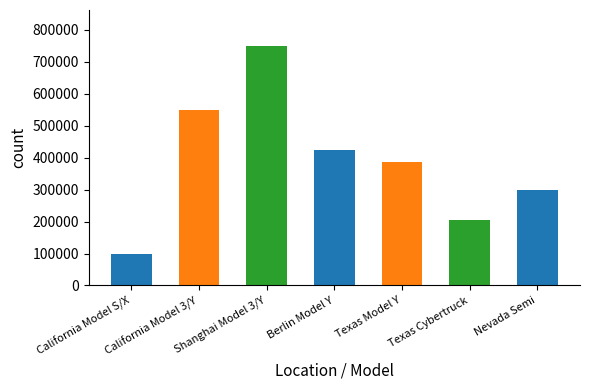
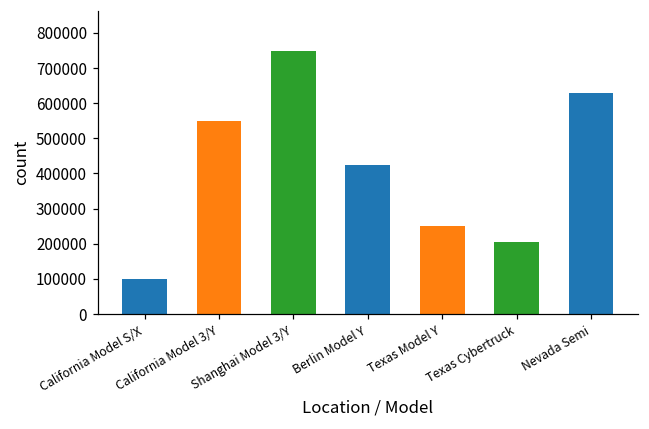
  {
    "California Model S/X": 100000,
    "California Model 3/Y": 550000,
    "Shanghai Model 3/Y": 750000,
    "Berlin Model Y": 420000,
-   "Texas Model Y": 390000,
+   "Texas Model Y": 250000,
    "Texas Cybertruck": 210000,
-   "Nevada Semi": 300000
+   "Nevada Semi": 630000
  }
